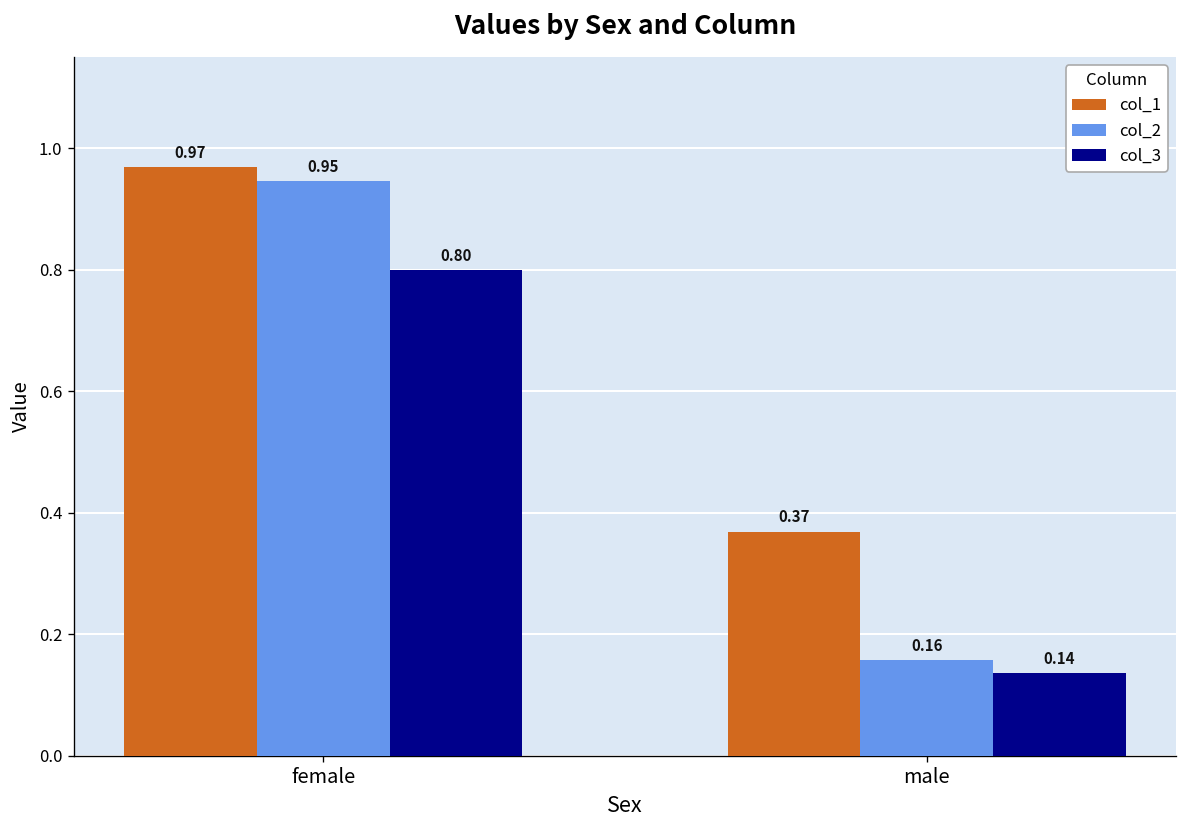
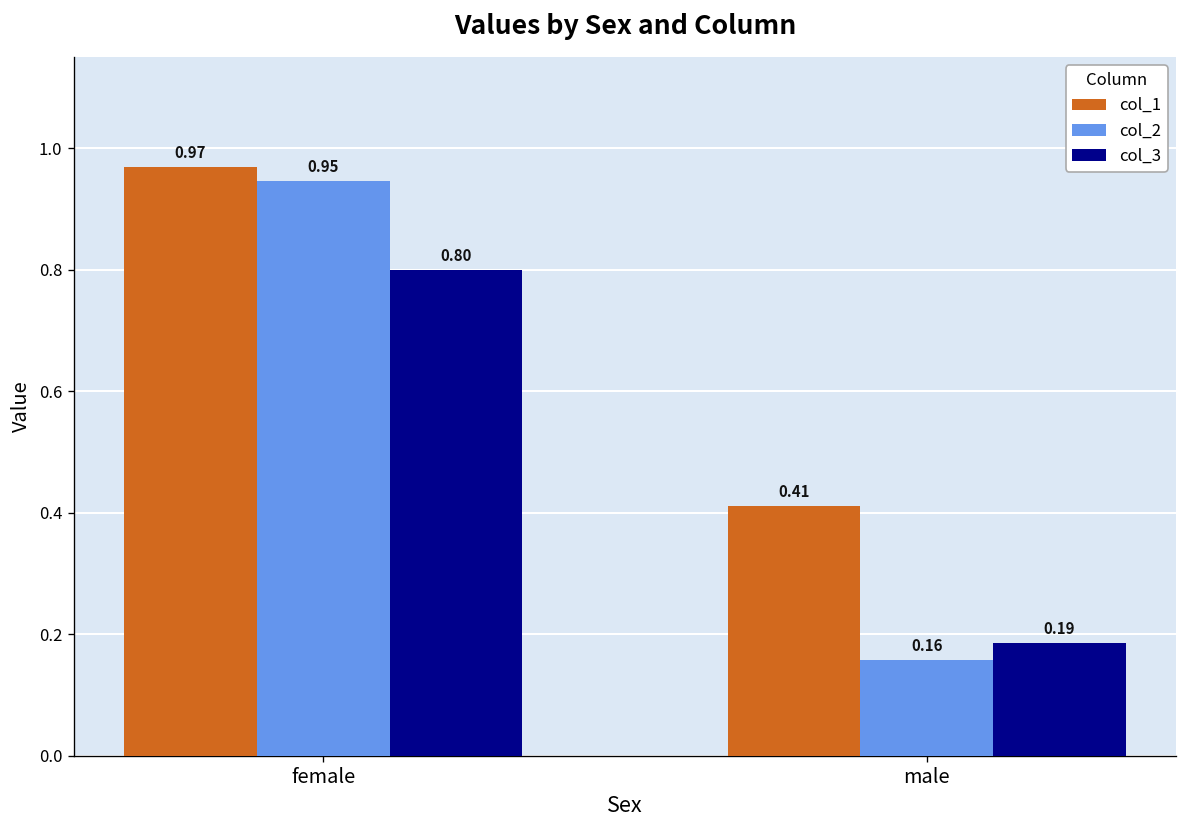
  {
    "col_1": {
      "female": 0.97,
-     "male": 0.37
+     "male": 0.41
    },
    "col_2": {
      "female": 0.95,
      "male": 0.16
    },
    "col_3": {
      "female": 0.80,
-     "male": 0.14
+     "male": 0.19
    }
  }
